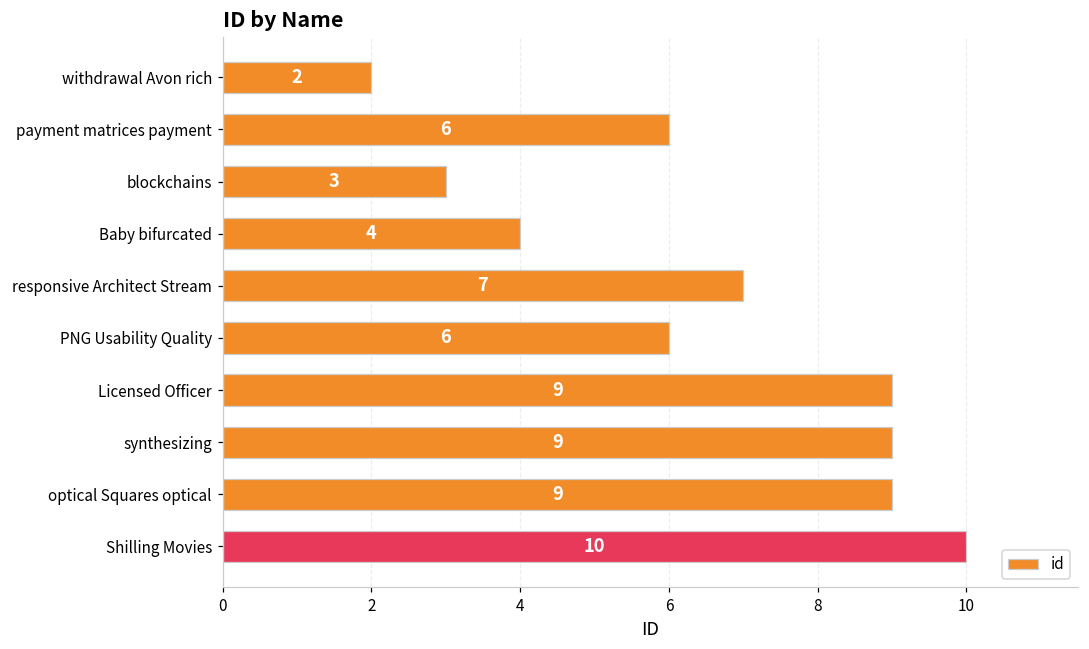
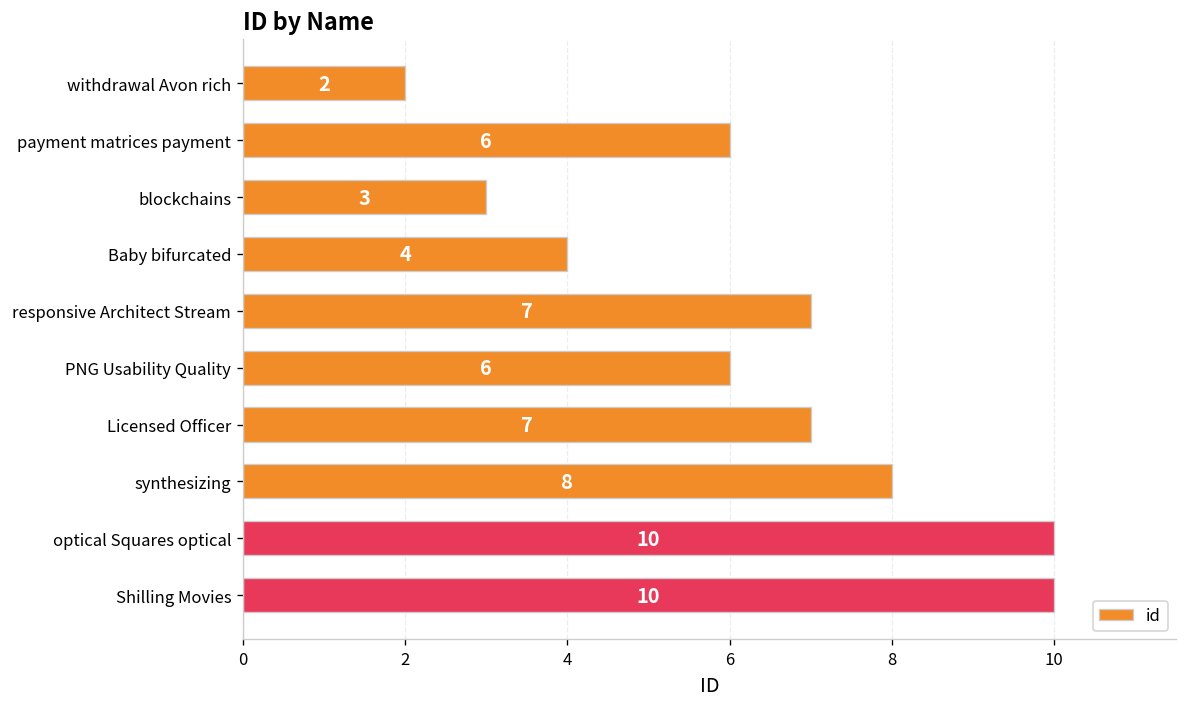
  {
    "withdrawal Avon rich": 2,
    "payment matrices payment": 6,
    "blockchains": 3,
    "Baby bifurcated": 4,
    "responsive Architect Stream": 7,
    "PNG Usability Quality": 6,
-   "Licensed Officer": 9,
-   "synthesizing": 9,
-   "optical Squares optical": 9,
+   "Licensed Officer": 7,
+   "synthesizing": 8,
+   "optical Squares optical": 10,
    "Shilling Movies": 10
  }
